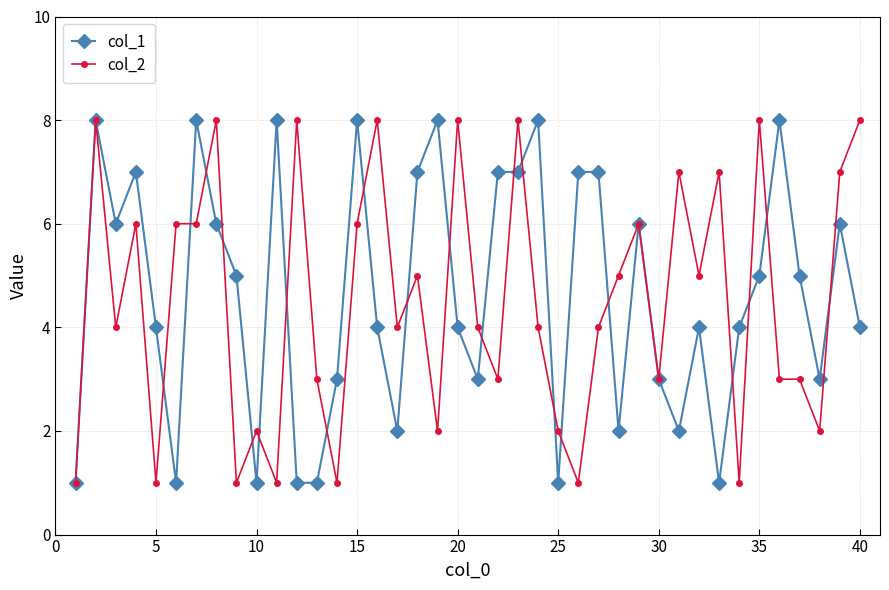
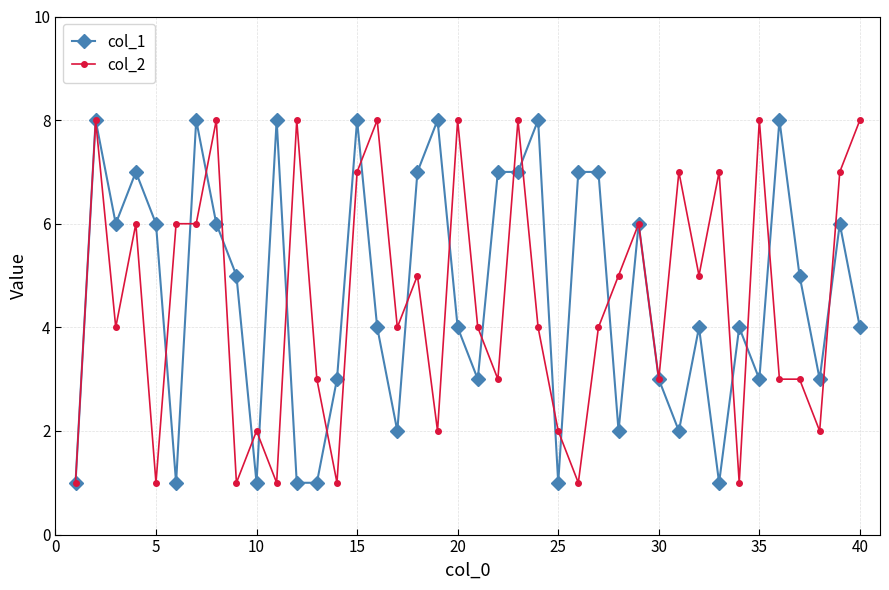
  {
    "col_1": {
-     "5": 4,
+     "5": 6,
      "10": 1,
      "15": 8,
      "20": 4,
      "25": 1,
-     "35": 5,
+     "35": 3,
      "40": 4
    },
    "col_2": {
      "5": 1,
      "10": 2,
-     "15": 6,
+     "15": 7,
      "20": 8,
      "25": 2,
      "35": 8,
      "40": 8
    }
  }
